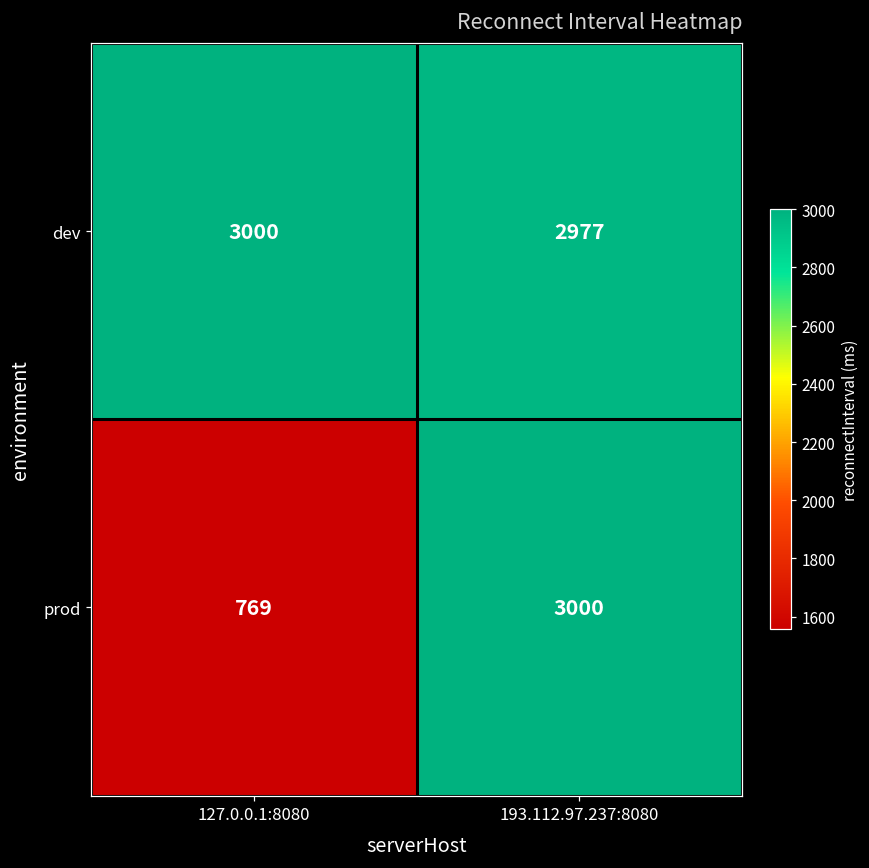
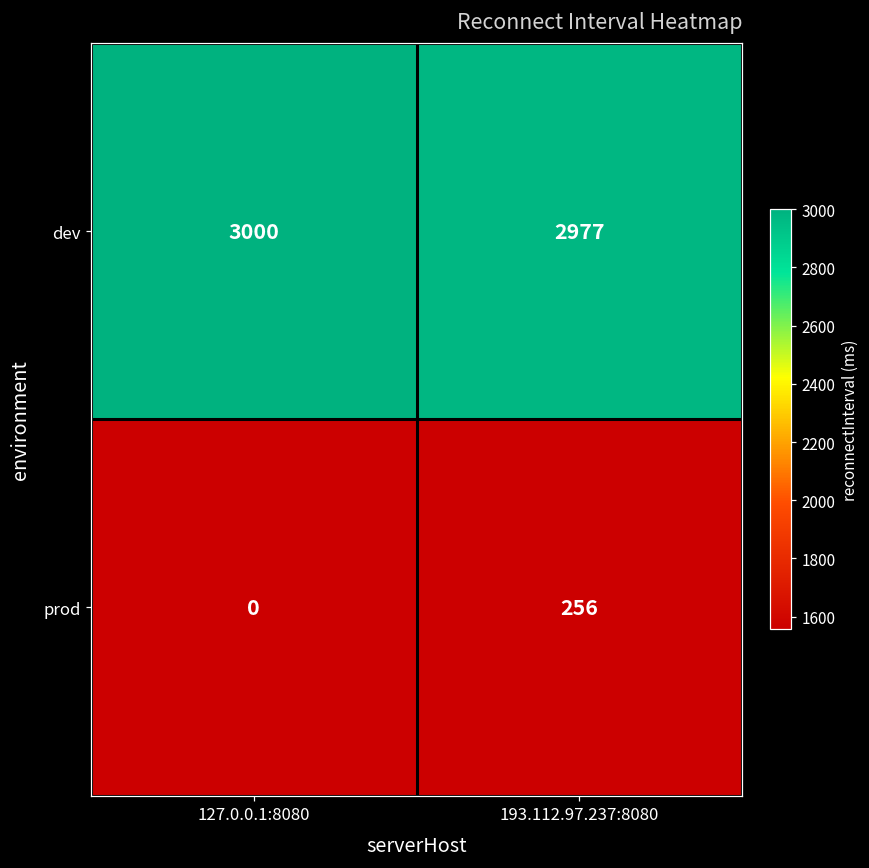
  {
    "dev": {
      "127.0.0.1:8080": 3000,
      "193.112.97.237:8080": 2977
    },
    "prod": {
-     "127.0.0.1:8080": 769,
-     "193.112.97.237:8080": 3000
+     "127.0.0.1:8080": 0,
+     "193.112.97.237:8080": 256
    }
  }
